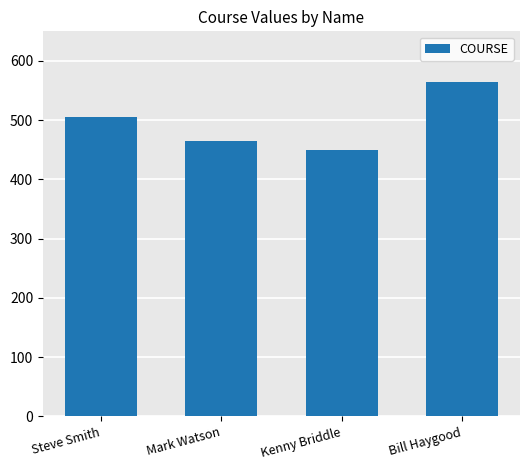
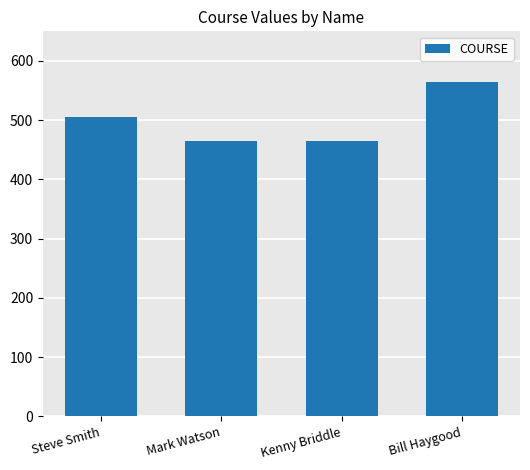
  {
    "Steve Smith": 510,
    "Mark Watson": 470,
-   "Kenny Briddle": 450,
+   "Kenny Briddle": 470,
    "Bill Haygood": 570
  }
